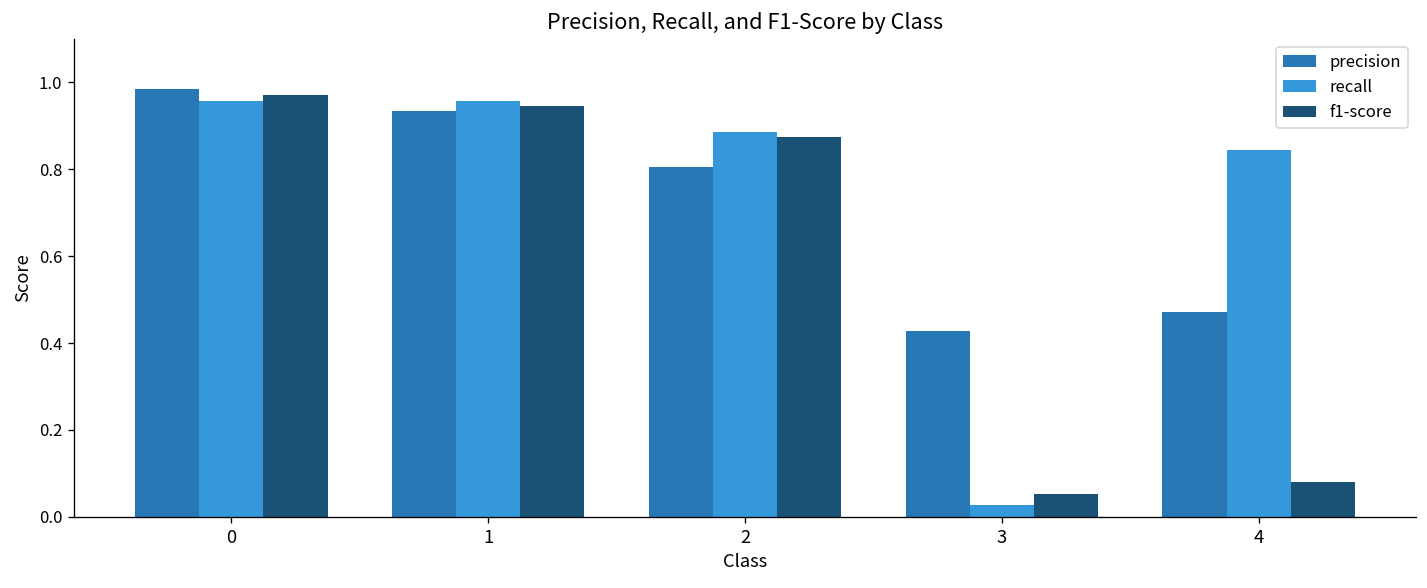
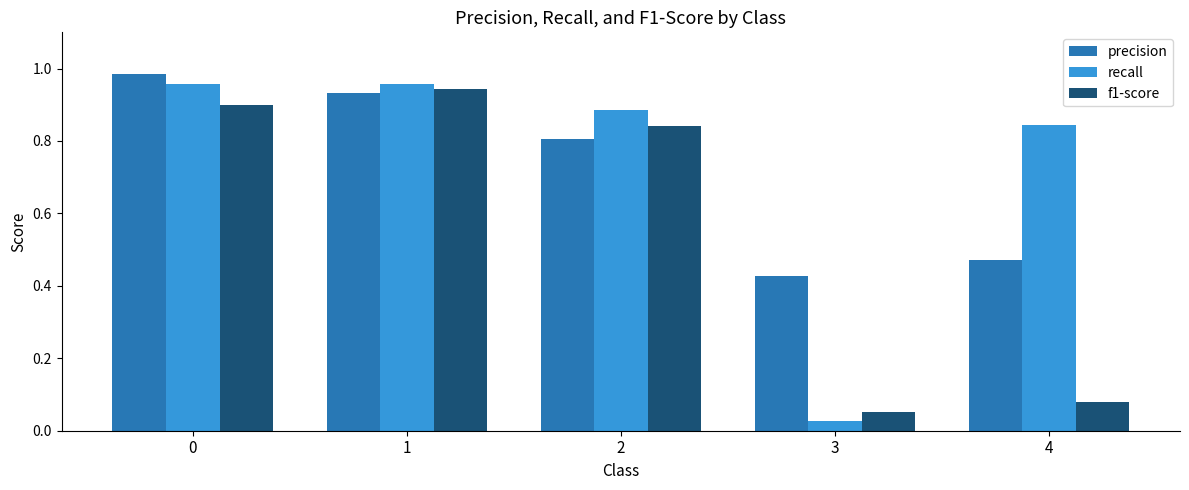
  {
    "f1-score": {
-     "0": 0.97,
+     "0": 0.90,
      "1": 0.94,
-     "2": 0.87,
+     "2": 0.84,
      "3": 0.05,
      "4": 0.08
    }
  }
